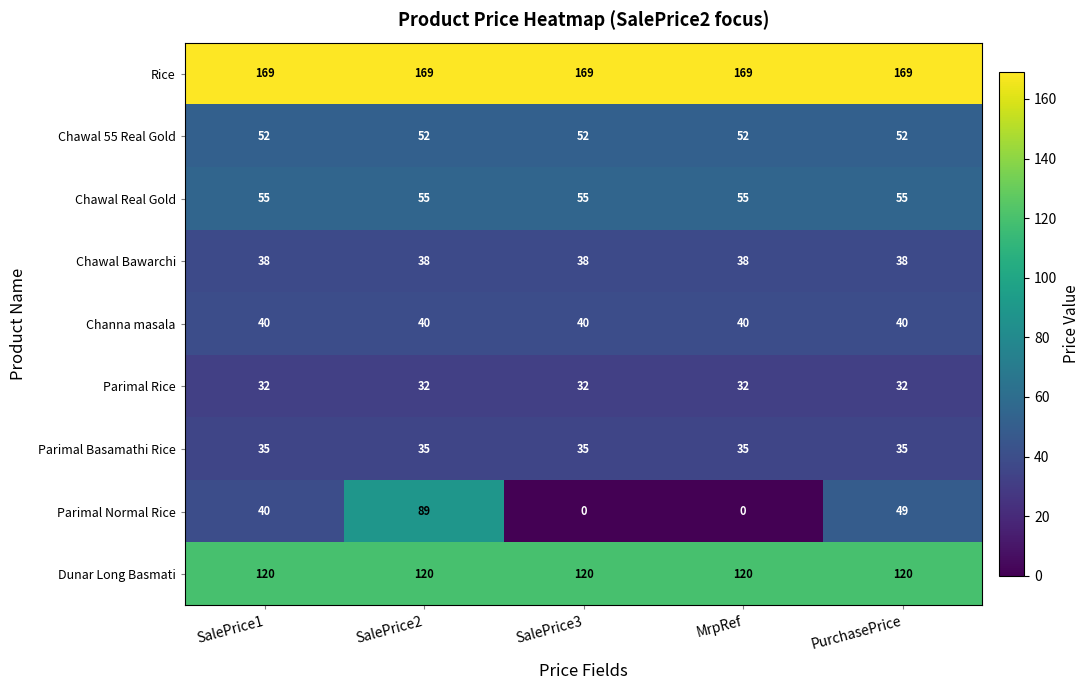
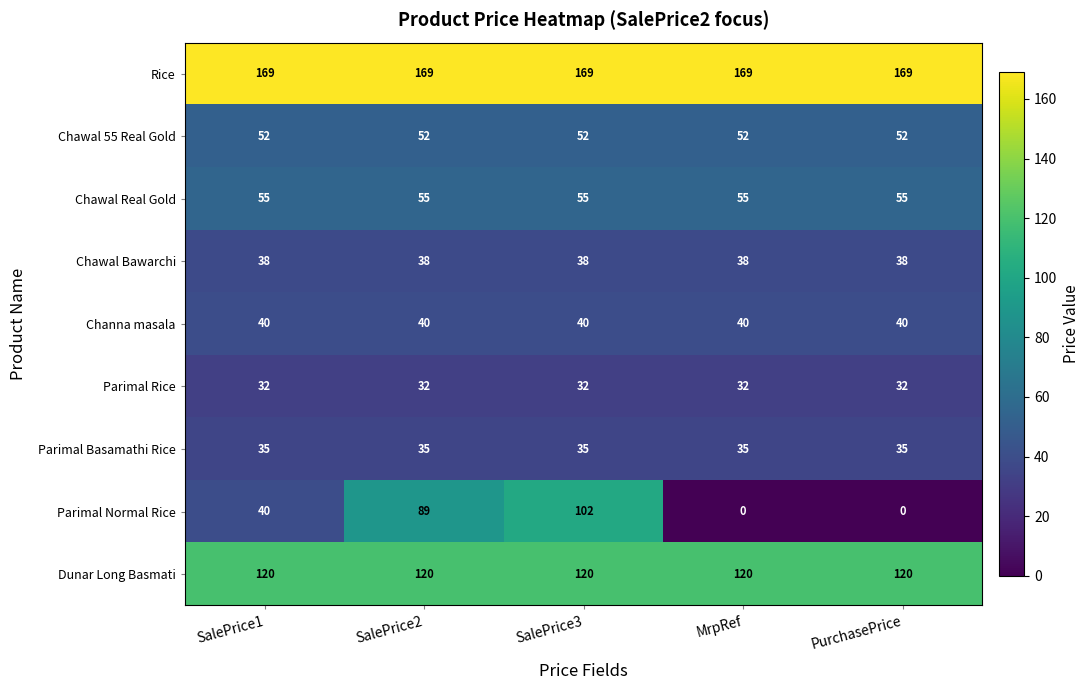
  {
    "Rice": {
      "SalePrice1": 169,
      "SalePrice2": 169,
      "SalePrice3": 169,
      "MrpRef": 169,
      "PurchasePrice": 169
    },
    "Chawal 55 Real Gold": {
      "SalePrice1": 52,
      "SalePrice2": 52,
      "SalePrice3": 52,
      "MrpRef": 52,
      "PurchasePrice": 52
    },
    "Chawal Real Gold": {
      "SalePrice1": 55,
      "SalePrice2": 55,
      "SalePrice3": 55,
      "MrpRef": 55,
      "PurchasePrice": 55
    },
    "Chawal Bawarchi": {
      "SalePrice1": 38,
      "SalePrice2": 38,
      "SalePrice3": 38,
      "MrpRef": 38,
      "PurchasePrice": 38
    },
    "Channa masala": {
      "SalePrice1": 40,
      "SalePrice2": 40,
      "SalePrice3": 40,
      "MrpRef": 40,
      "PurchasePrice": 40
    },
    "Parimal Rice": {
      "SalePrice1": 32,
      "SalePrice2": 32,
      "SalePrice3": 32,
      "MrpRef": 32,
      "PurchasePrice": 32
    },
    "Parimal Basamathi Rice": {
      "SalePrice1": 35,
      "SalePrice2": 35,
      "SalePrice3": 35,
      "MrpRef": 35,
      "PurchasePrice": 35
    },
    "Parimal Normal Rice": {
      "SalePrice1": 40,
      "SalePrice2": 89,
-     "SalePrice3": 0,
+     "SalePrice3": 102,
      "MrpRef": 0,
-     "PurchasePrice": 49
+     "PurchasePrice": 0
    },
    "Dunar Long Basmati": {
      "SalePrice1": 120,
      "SalePrice2": 120,
      "SalePrice3": 120,
      "MrpRef": 120,
      "PurchasePrice": 120
    }
  }
